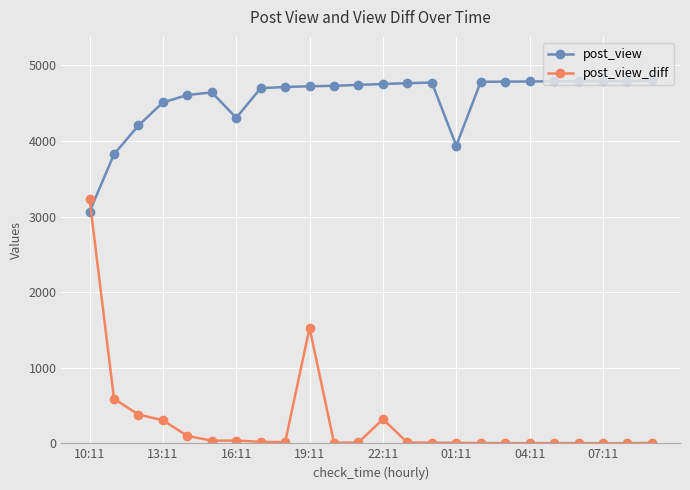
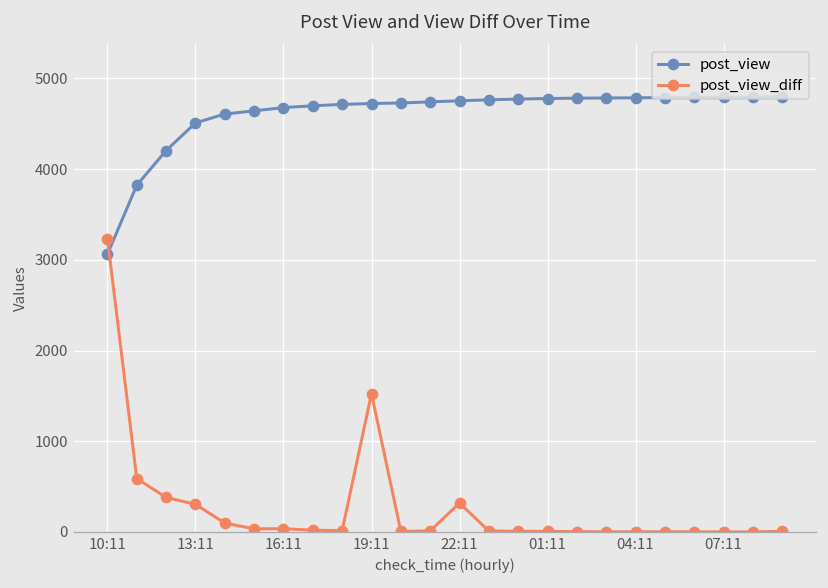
  {
    "post_view": {
      "10:11": 3100,
      "13:11": 4500,
-     "16:11": 4300,
+     "16:11": 4700,
      "19:11": 4700,
      "22:11": 4800,
-     "01:11": 3900,
+     "01:11": 4800,
      "04:11": 4800
    },
    "post_view_diff": {
      "10:11": 3200,
      "13:11": 300,
      "16:11": 0,
      "19:11": 1500,
      "22:11": 300,
      "01:11": 0,
      "04:11": 0,
      "07:11": 0
    }
  }
